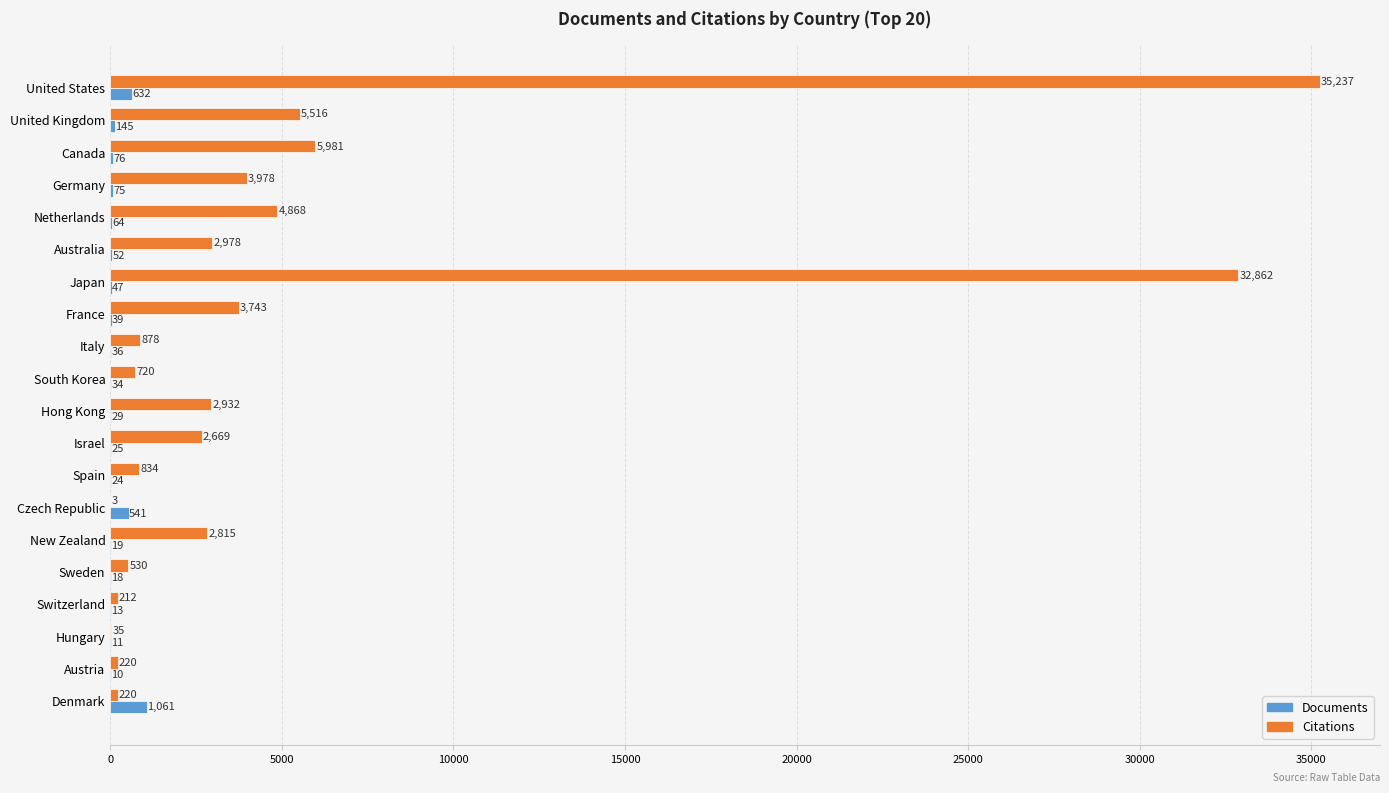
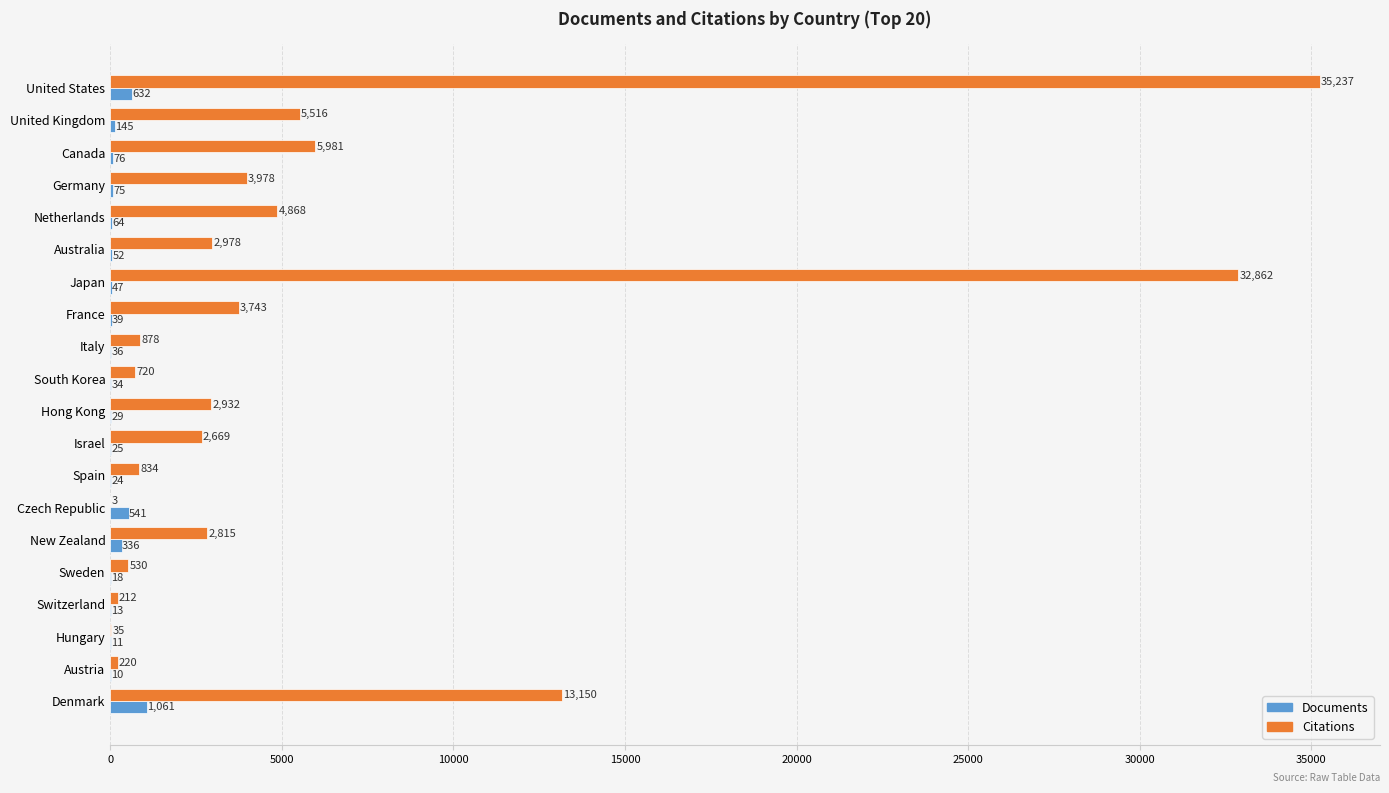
  {
    "Documents": {
      "United States": "632",
      "United Kingdom": "145",
      "Canada": "76",
      "Germany": "75",
      "Netherlands": "64",
      "Australia": "52",
      "Japan": "47",
      "France": "39",
      "Italy": "36",
      "South Korea": "34",
      "Hong Kong": "29",
      "Israel": "25",
      "Spain": "24",
      "Czech Republic": "541",
-     "New Zealand": "19",
+     "New Zealand": "336",
      "Sweden": "18",
      "Switzerland": "13",
      "Hungary": "11",
      "Austria": "10",
      "Denmark": "1,061"
    },
    "Citations": {
      "United States": "35,237",
      "United Kingdom": "5,516",
      "Canada": "5,981",
      "Germany": "3,978",
      "Netherlands": "4,868",
      "Australia": "2,978",
      "Japan": "32,862",
      "France": "3,743",
      "Italy": "878",
      "South Korea": "720",
      "Hong Kong": "2,932",
      "Israel": "2,669",
      "Spain": "834",
      "Czech Republic": "3",
      "New Zealand": "2,815",
      "Sweden": "530",
      "Switzerland": "212",
      "Hungary": "35",
      "Austria": "220",
-     "Denmark": "220"
+     "Denmark": "13,150"
    }
  }
